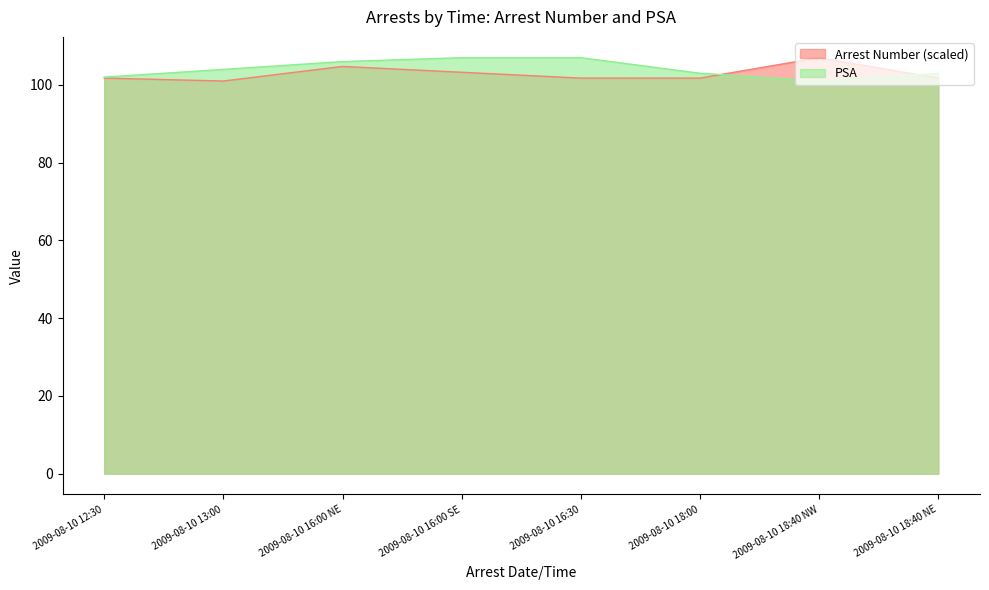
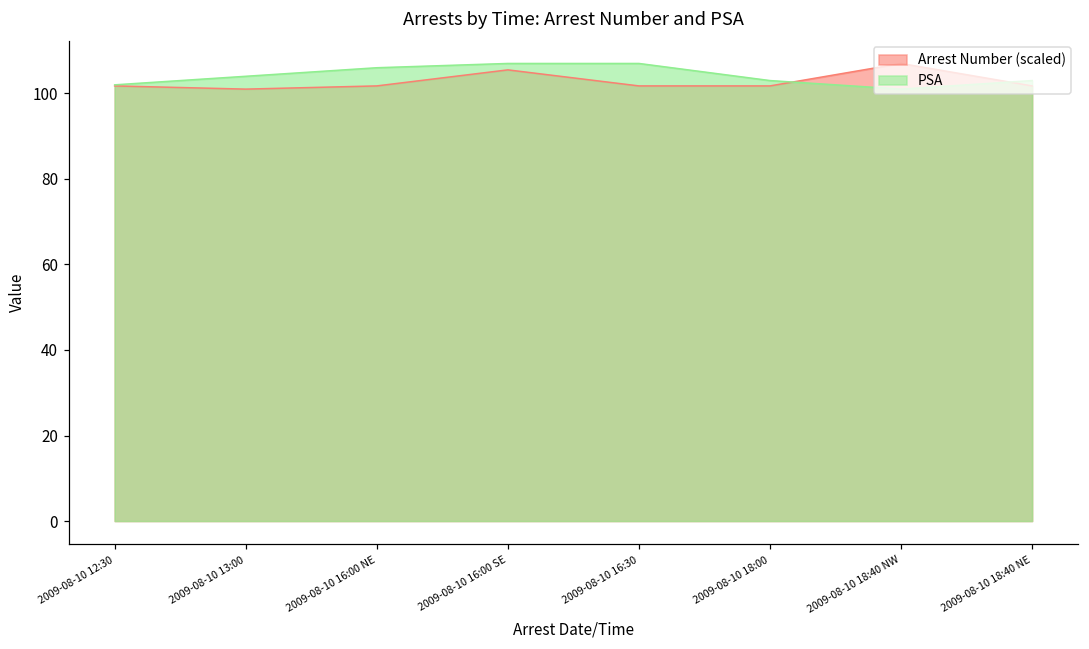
  {
    "Arrest Number (scaled)": {
      "2009-08-10 13:00": 101,
-     "2009-08-10 16:00 NE": 105,
-     "2009-08-10 16:00 SE": 103,
+     "2009-08-10 16:00 NE": 102,
+     "2009-08-10 16:00 SE": 106,
      "2009-08-10 16:30": 102,
      "2009-08-10 18:00": 102
    },
    "PSA": {
      "2009-08-10 13:00": 104,
      "2009-08-10 16:00 NE": 106,
      "2009-08-10 16:00 SE": 107,
      "2009-08-10 16:30": 107,
      "2009-08-10 18:00": 103
    }
  }
